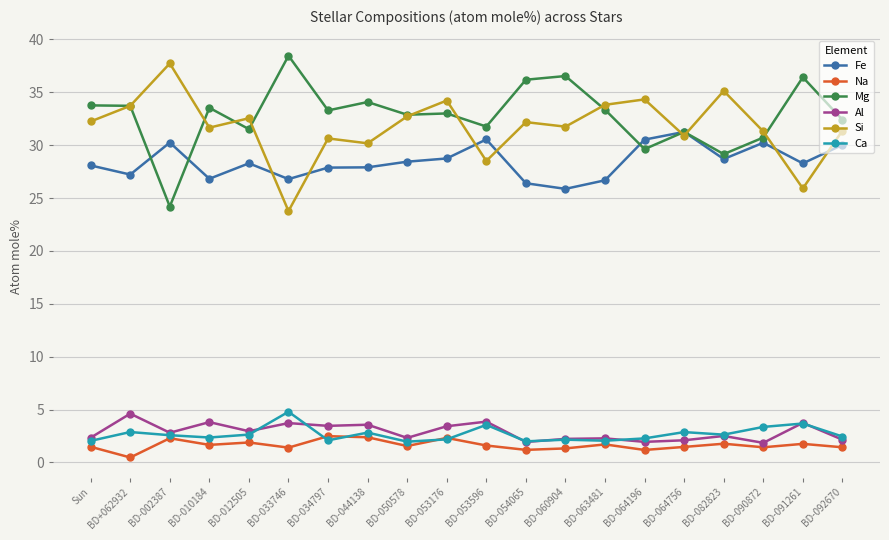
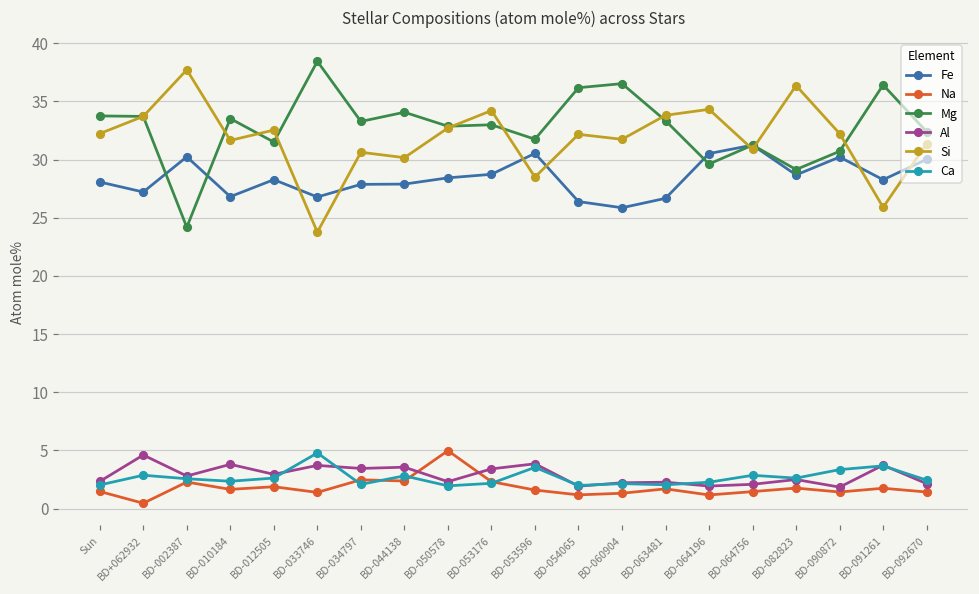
  {
    "Na": {
      "Sun": 1.5,
      "BD+062932": 0.5,
      "BD-002387": 2.3,
      "BD-010184": 1.7,
      "BD-012505": 1.9,
      "BD-033746": 1.4,
      "BD-034797": 2.5,
      "BD-044138": 2.4,
-     "BD-050578": 1.5,
+     "BD-050578": 5.0,
      "BD-053596": 1.6,
      "BD-054065": 1.2,
      "BD-060904": 1.3,
      "BD-063481": 1.7,
      "BD-064196": 1.2,
      "BD-064756": 1.5,
      "BD-082823": 1.8,
      "BD-090872": 1.4,
      "BD-091261": 1.8,
      "BD-092670": 1.4
    },
    "Mg": {
      "Sun": 33.8,
      "BD-002387": 24.2,
      "BD-010184": 33.5,
      "BD-012505": 31.5,
      "BD-033746": 38.5,
      "BD-034797": 33.3,
      "BD-044138": 34.1,
      "BD-053176": 33.0,
      "BD-053596": 31.8,
      "BD-054065": 36.2,
      "BD-060904": 36.5,
      "BD-063481": 33.3,
      "BD-064196": 29.6,
      "BD-082823": 29.2,
      "BD-090872": 30.7,
      "BD-091261": 36.4
    },
    "Al": {
      "Sun": 2.3,
      "BD+062932": 4.6,
      "BD-010184": 3.8,
      "BD-012505": 2.9,
      "BD-033746": 3.7,
      "BD-034797": 3.5,
      "BD-044138": 3.6,
      "BD-050578": 2.3,
      "BD-053176": 3.4,
      "BD-053596": 3.9,
      "BD-064196": 1.9,
      "BD-064756": 2.1,
      "BD-090872": 1.8,
      "BD-092670": 2.1
    },
    "Si": {
      "Sun": 32.2,
      "BD-002387": 37.7,
      "BD-010184": 31.7,
      "BD-012505": 32.5,
      "BD-033746": 23.8,
      "BD-034797": 30.6,
      "BD-044138": 30.2,
      "BD-053176": 34.2,
      "BD-053596": 28.5,
      "BD-054065": 32.2,
      "BD-060904": 31.7,
      "BD-063481": 33.8,
      "BD-064196": 34.3,
      "BD-064756": 30.9,
-     "BD-082823": 35.1,
-     "BD-090872": 31.3,
+     "BD-082823": 36.4,
+     "BD-090872": 32.2,
      "BD-091261": 25.9
    }
  }
